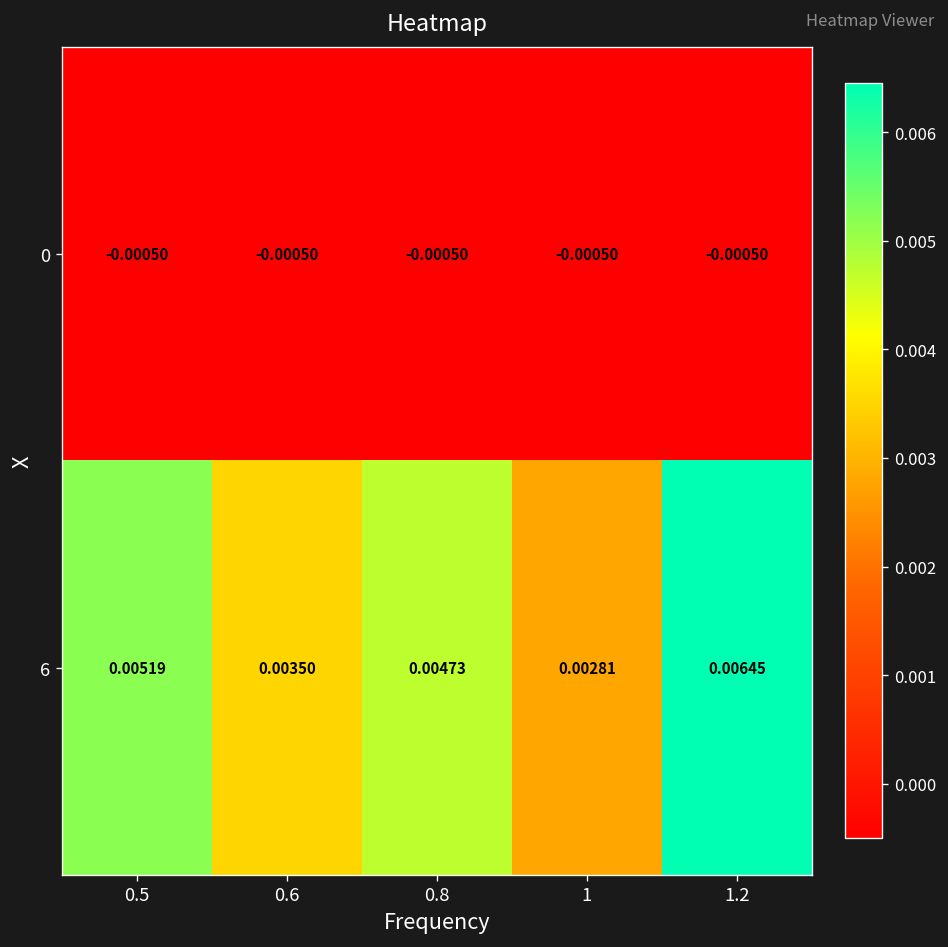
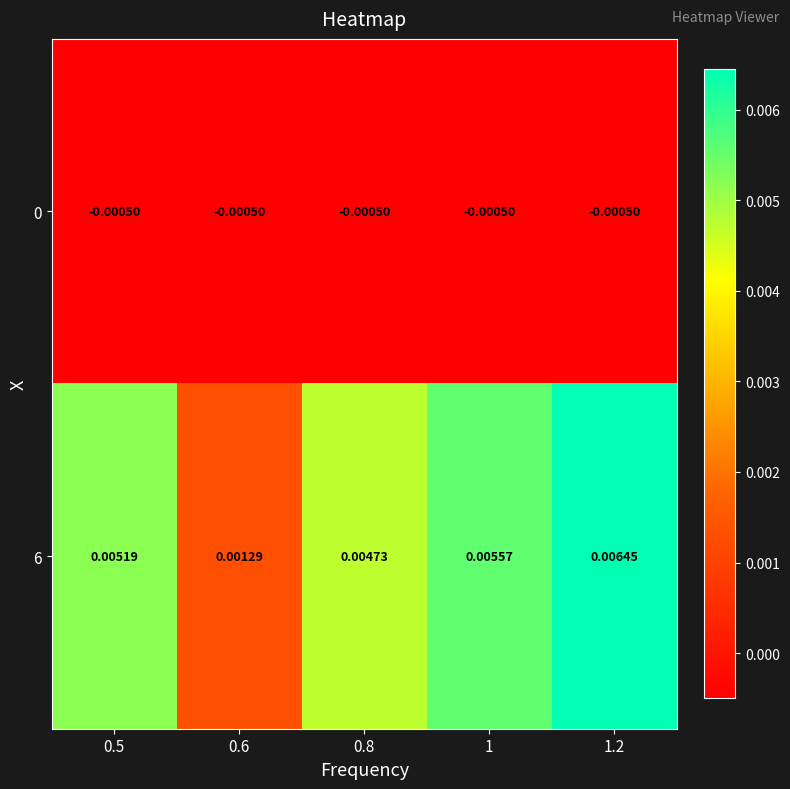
  {
    "0": {
      "0.5": -0.00050,
      "0.6": -0.00050,
      "0.8": -0.00050,
      "1": -0.00050,
      "1.2": -0.00050
    },
    "6": {
      "0.5": 0.00519,
-     "0.6": 0.00350,
+     "0.6": 0.00129,
      "0.8": 0.00473,
-     "1": 0.00281,
+     "1": 0.00557,
      "1.2": 0.00645
    }
  }
